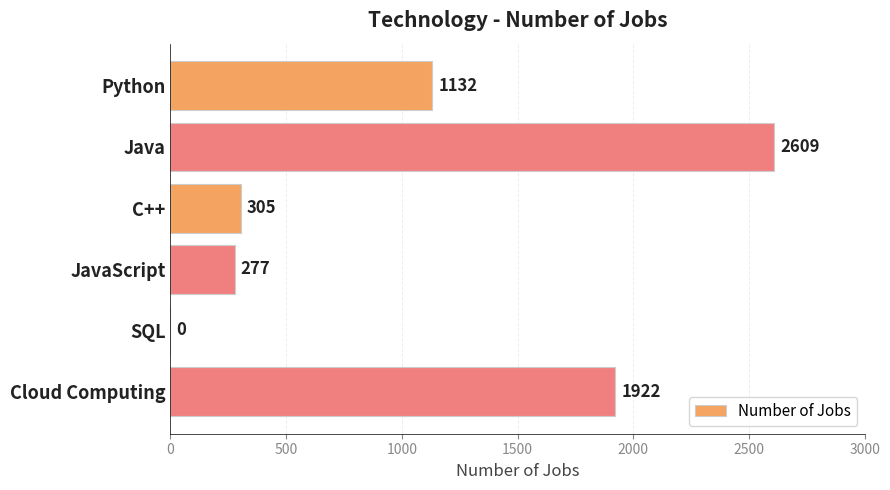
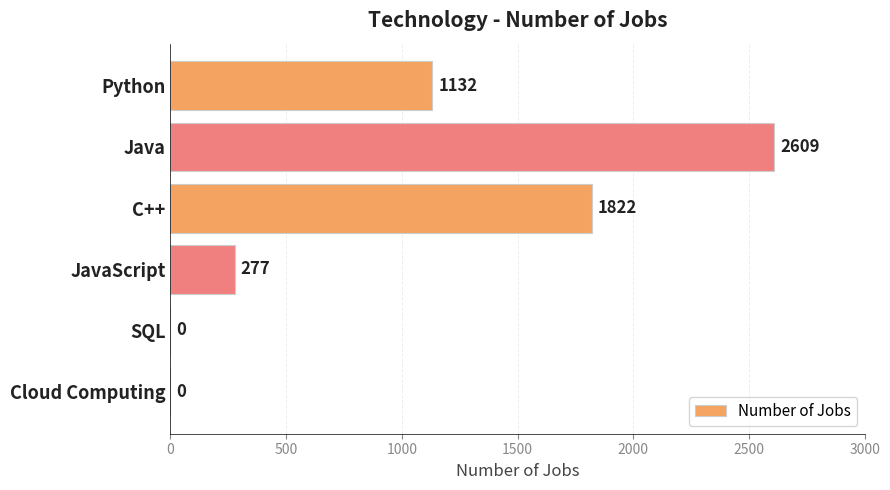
  {
    "Python": 1132,
    "Java": 2609,
-   "C++": 305,
+   "C++": 1822,
    "JavaScript": 277,
    "SQL": 0,
-   "Cloud Computing": 1922
+   "Cloud Computing": 0
  }
